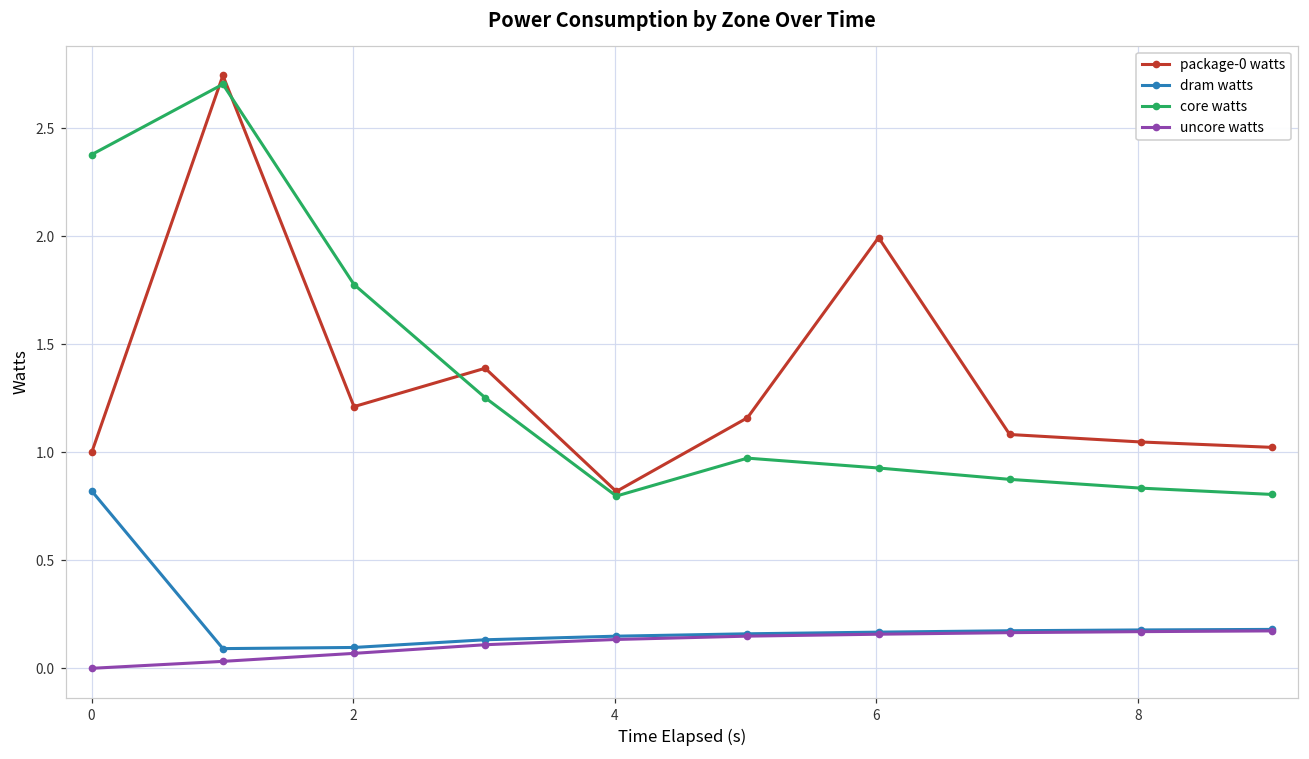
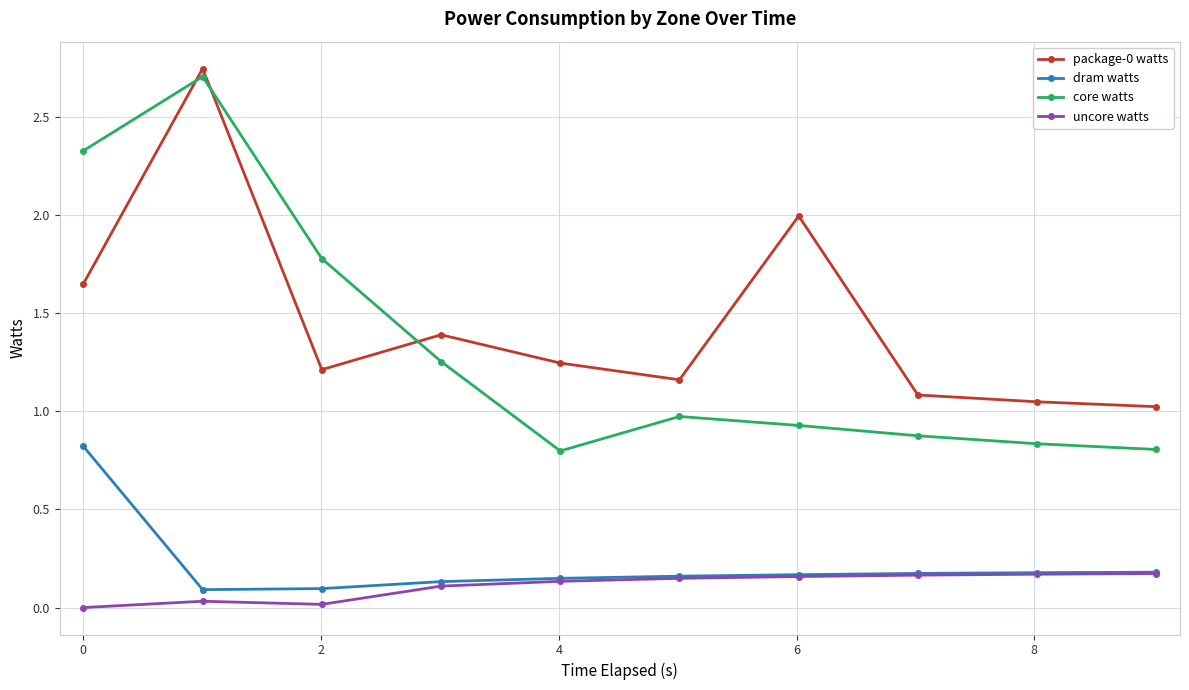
  {
    "package-0 watts": {
-     "0": 1.00,
+     "0": 1.65,
      "2": 1.21,
-     "4": 0.82,
+     "4": 1.24,
      "6": 1.99
    },
    "dram watts": {
      "0": 0.82,
      "2": 0.10,
      "4": 0.15
    },
    "core watts": {
-     "0": 2.38,
+     "0": 2.33,
      "2": 1.78,
      "4": 0.80,
      "6": 0.93
    },
    "uncore watts": {
      "0": 0.00,
-     "2": 0.07,
+     "2": 0.02,
      "4": 0.13
    }
  }
